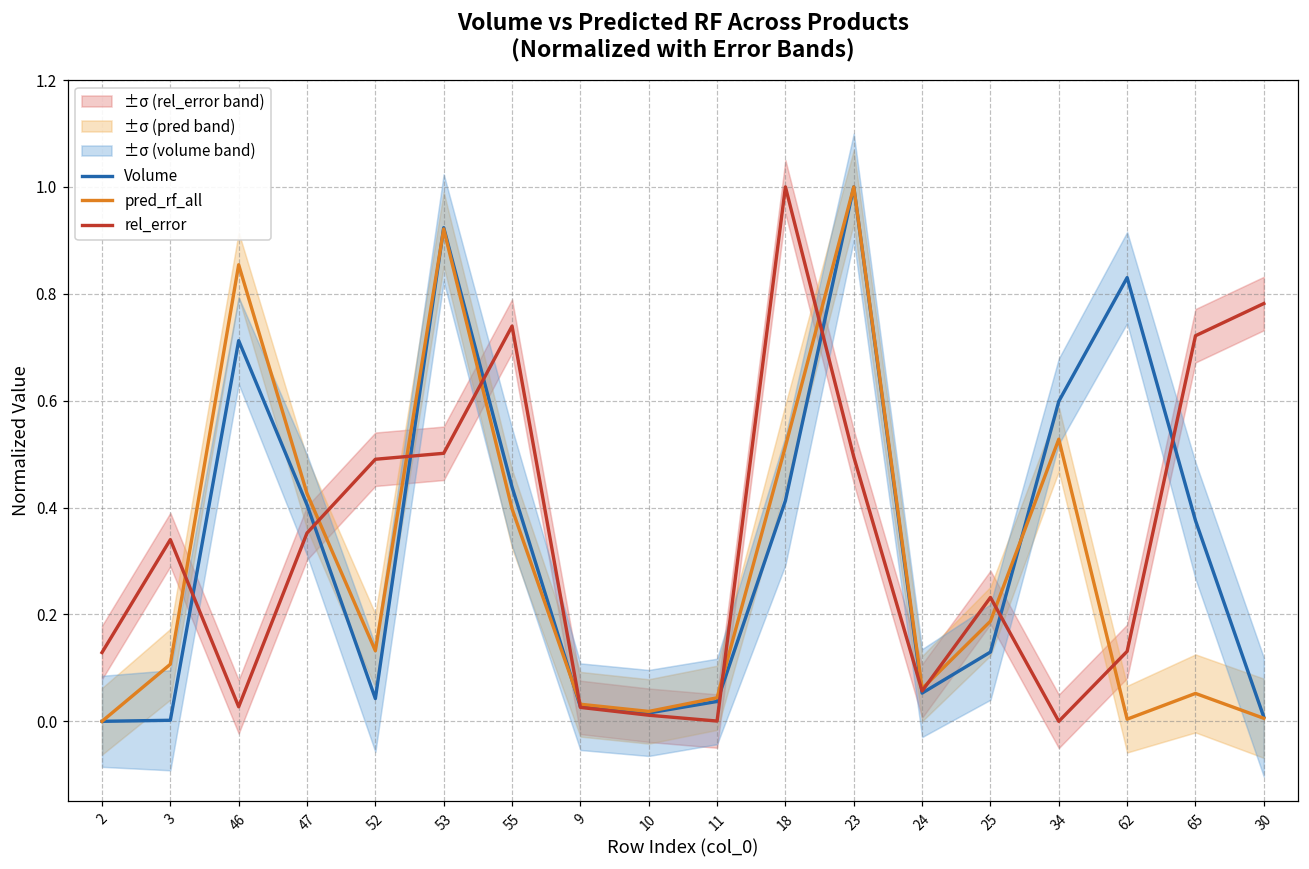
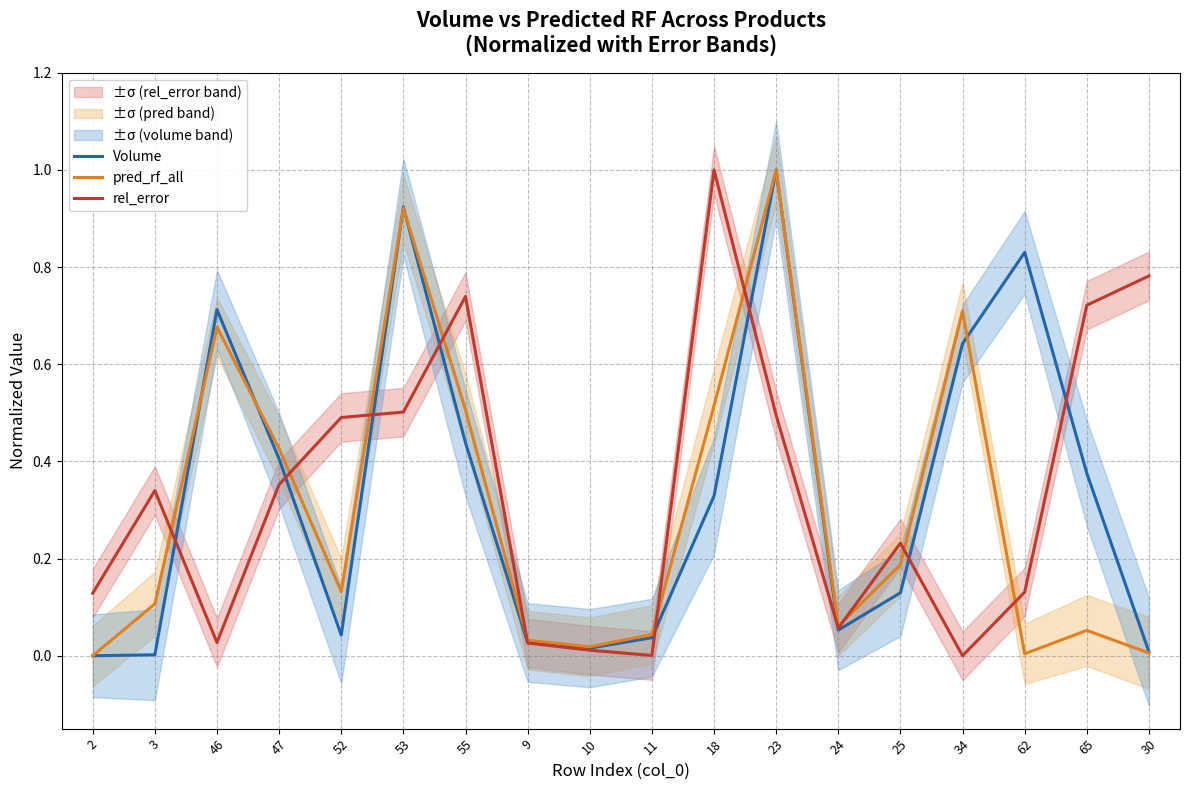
  {
    "Volume": {
      "3": 0.00,
      "46": 0.71,
      "52": 0.04,
      "55": 0.44,
      "11": 0.04,
-     "18": 0.41,
+     "18": 0.33,
      "25": 0.13,
-     "34": 0.60,
+     "34": 0.64,
      "62": 0.83,
      "65": 0.38
    },
    "pred_rf_all": {
      "3": 0.11,
-     "46": 0.85,
+     "46": 0.68,
      "47": 0.43,
      "52": 0.13,
-     "55": 0.40,
+     "55": 0.51,
      "11": 0.04,
      "18": 0.51,
      "25": 0.19,
-     "34": 0.53,
+     "34": 0.71,
      "62": 0.00,
      "65": 0.05
    }
  }
